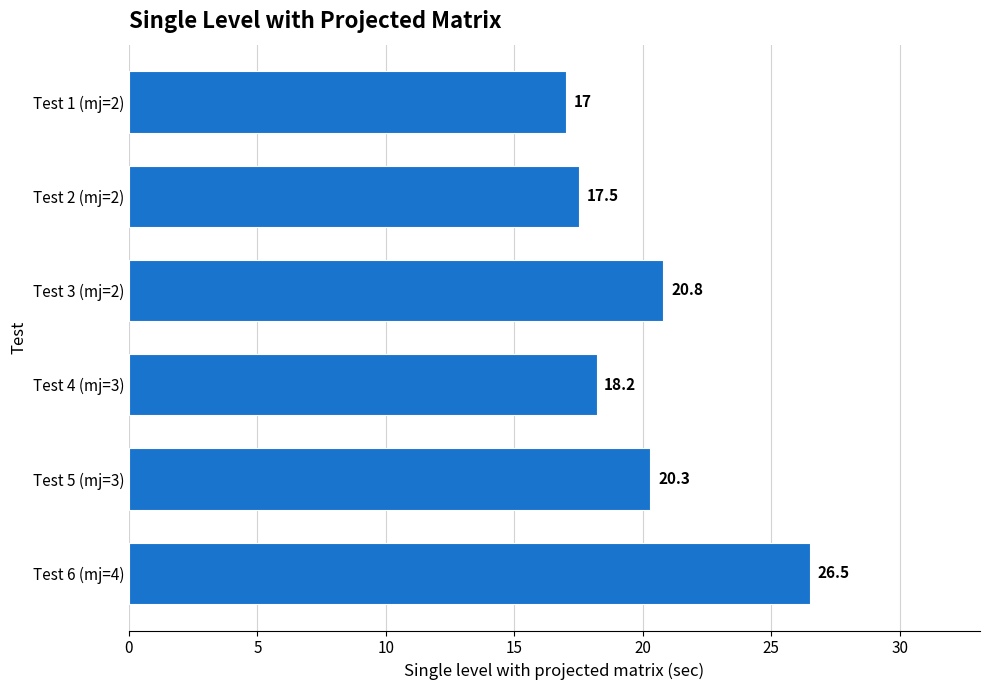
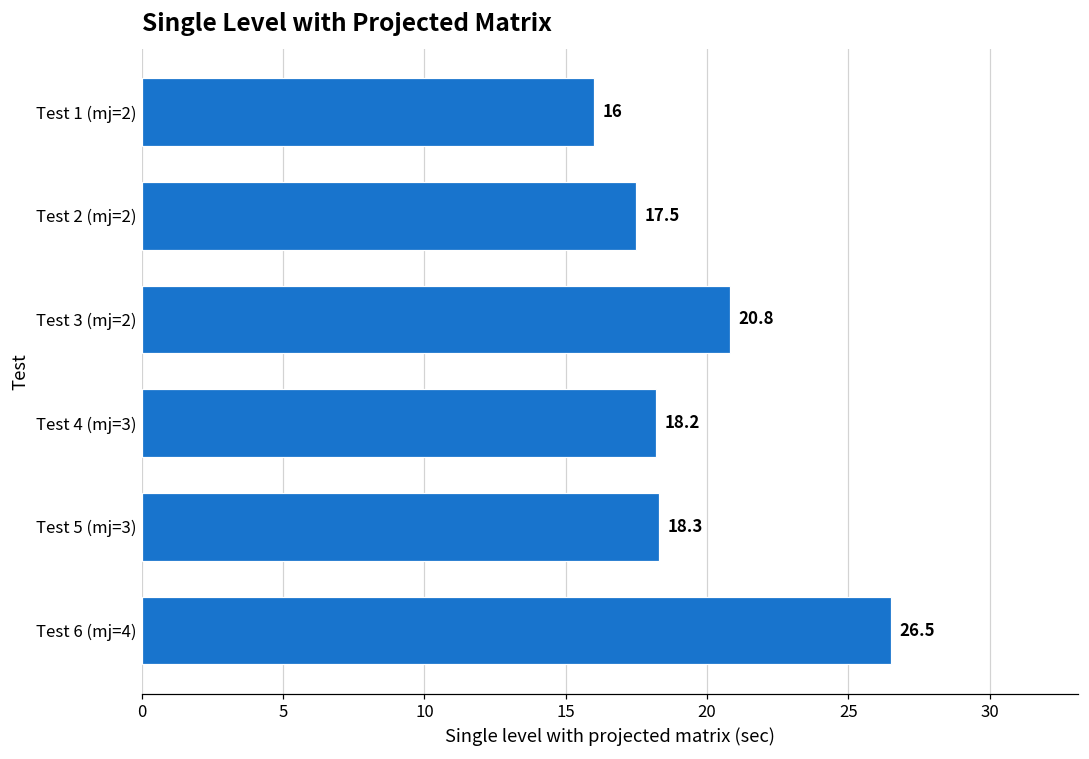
  {
-   "Test 1 (mj=2)": 17,
+   "Test 1 (mj=2)": 16,
    "Test 2 (mj=2)": 17.5,
    "Test 3 (mj=2)": 20.8,
    "Test 4 (mj=3)": 18.2,
-   "Test 5 (mj=3)": 20.3,
+   "Test 5 (mj=3)": 18.3,
    "Test 6 (mj=4)": 26.5
  }
